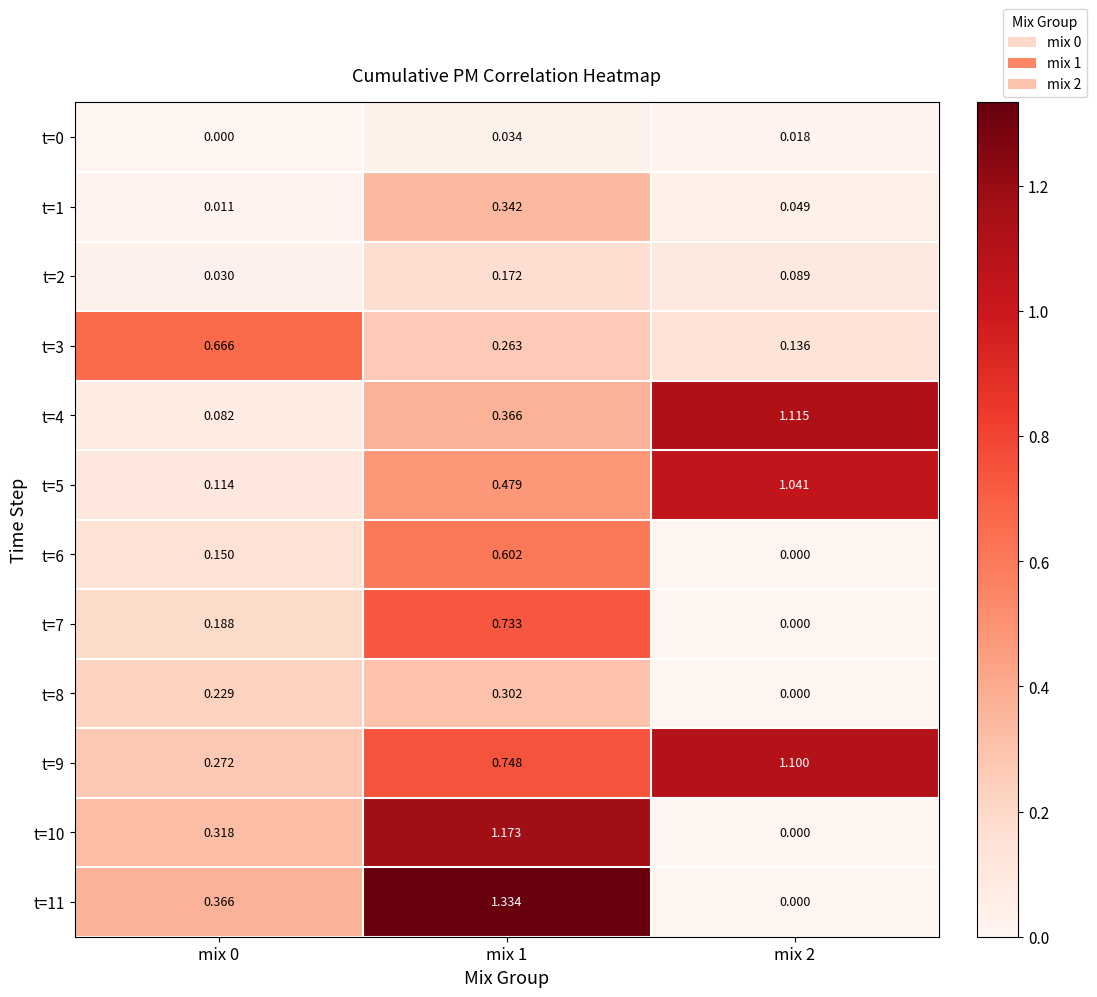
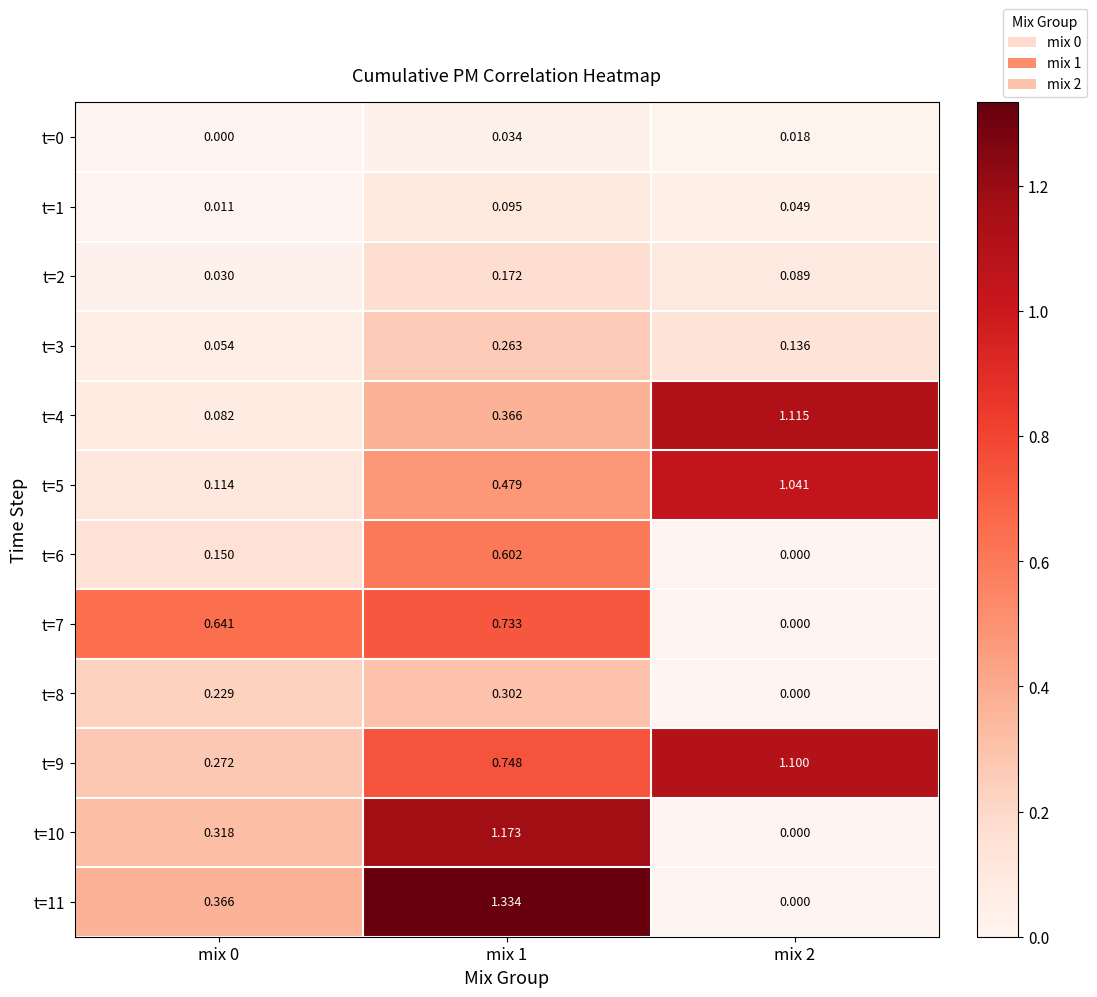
  {
    "t=0": {
      "mix 0": 0.000,
      "mix 1": 0.034,
      "mix 2": 0.018
    },
    "t=1": {
      "mix 0": 0.011,
-     "mix 1": 0.342,
+     "mix 1": 0.095,
      "mix 2": 0.049
    },
    "t=2": {
      "mix 0": 0.030,
      "mix 1": 0.172,
      "mix 2": 0.089
    },
    "t=3": {
-     "mix 0": 0.666,
+     "mix 0": 0.054,
      "mix 1": 0.263,
      "mix 2": 0.136
    },
    "t=4": {
      "mix 0": 0.082,
      "mix 1": 0.366,
      "mix 2": 1.115
    },
    "t=5": {
      "mix 0": 0.114,
      "mix 1": 0.479,
      "mix 2": 1.041
    },
    "t=6": {
      "mix 0": 0.150,
      "mix 1": 0.602,
      "mix 2": 0.000
    },
    "t=7": {
-     "mix 0": 0.188,
+     "mix 0": 0.641,
      "mix 1": 0.733,
      "mix 2": 0.000
    },
    "t=8": {
      "mix 0": 0.229,
      "mix 1": 0.302,
      "mix 2": 0.000
    },
    "t=9": {
      "mix 0": 0.272,
      "mix 1": 0.748,
      "mix 2": 1.100
    },
    "t=10": {
      "mix 0": 0.318,
      "mix 1": 1.173,
      "mix 2": 0.000
    },
    "t=11": {
      "mix 0": 0.366,
      "mix 1": 1.334,
      "mix 2": 0.000
    }
  }
